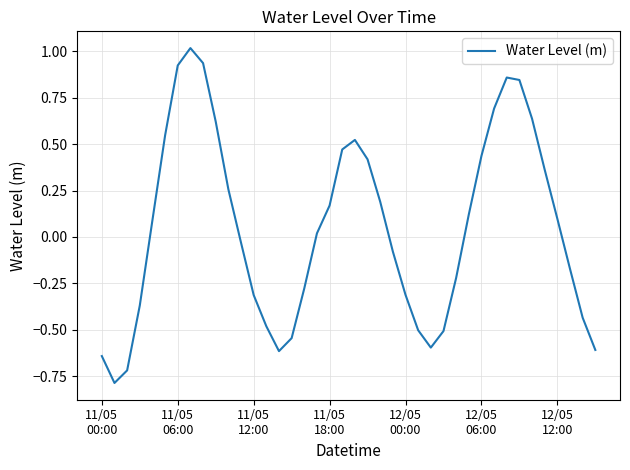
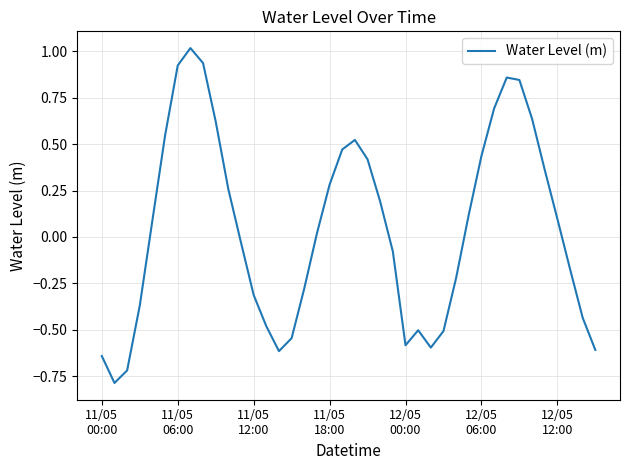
  {
    "11/05 00:00": -0.64,
    "11/05 06:00": 0.92,
    "11/05 12:00": -0.31,
-   "11/05 18:00": 0.17,
-   "12/05 00:00": -0.31,
+   "11/05 18:00": 0.28,
+   "12/05 00:00": -0.58,
    "12/05 06:00": 0.44,
    "12/05 12:00": 0.10
  }
